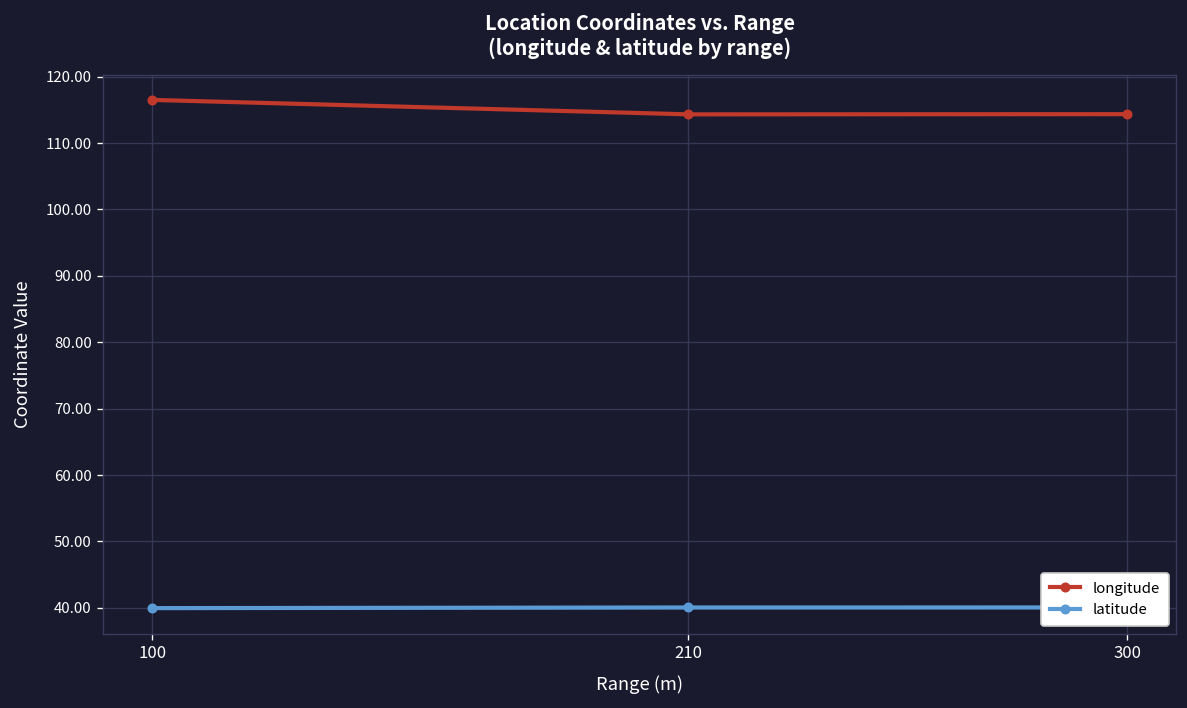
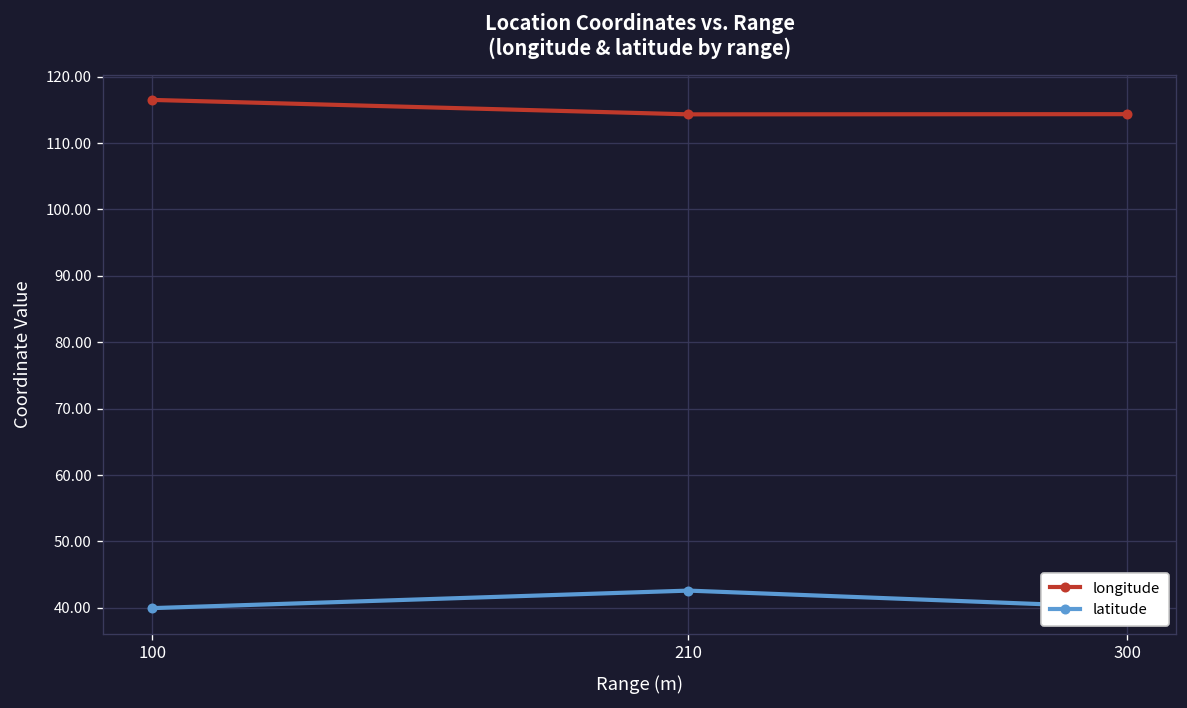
  {
    "longitude": {
      "100": 117,
      "210": 114,
      "300": 114
    },
    "latitude": {
      "100": 40,
-     "210": 40
+     "210": 43
    }
  }
